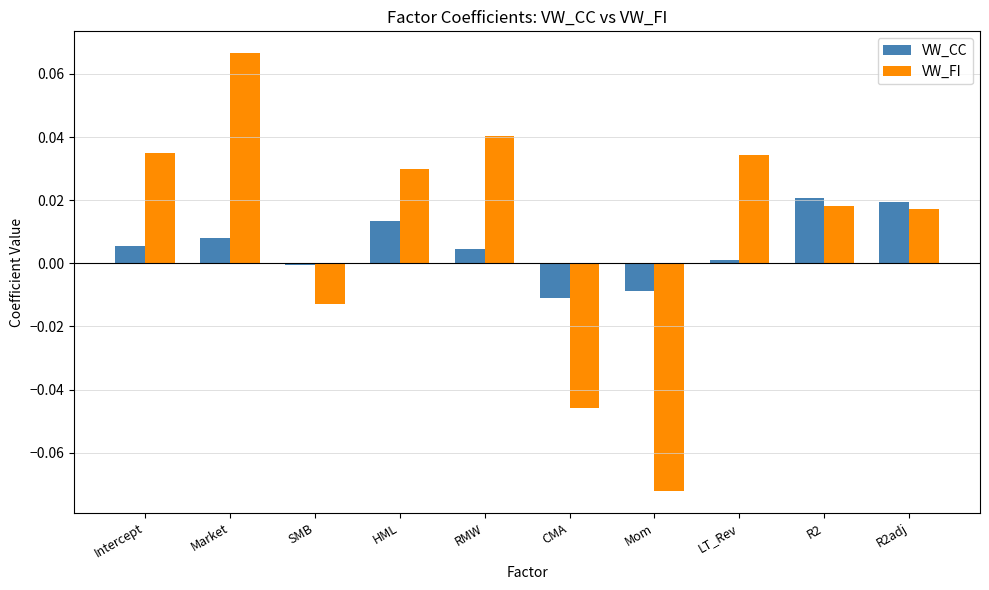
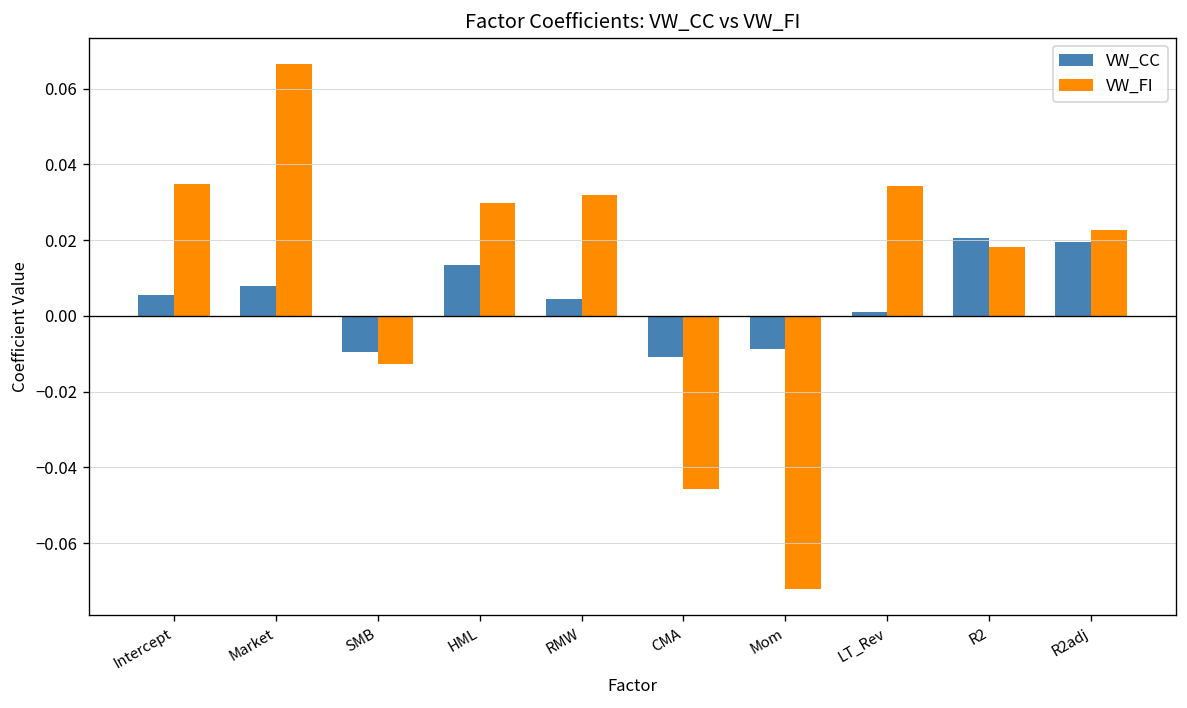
  {
    "VW_CC": {
      "Intercept": 0.005,
      "Market": 0.008,
-     "SMB": 0.000,
+     "SMB": -0.010,
      "HML": 0.013,
      "RMW": 0.004,
      "CMA": -0.011,
      "Mom": -0.009,
      "LT_Rev": 0.001,
      "R2": 0.021,
      "R2adj": 0.019
    },
    "VW_FI": {
      "Intercept": 0.035,
      "Market": 0.067,
      "SMB": -0.013,
      "HML": 0.030,
-     "RMW": 0.040,
+     "RMW": 0.032,
      "CMA": -0.046,
      "Mom": -0.072,
      "LT_Rev": 0.034,
      "R2": 0.018,
-     "R2adj": 0.017
+     "R2adj": 0.023
    }
  }
